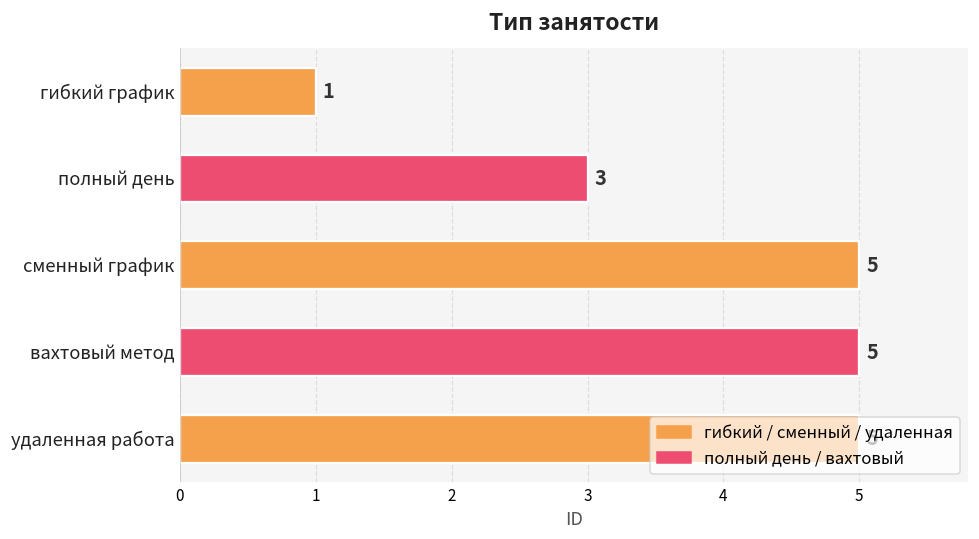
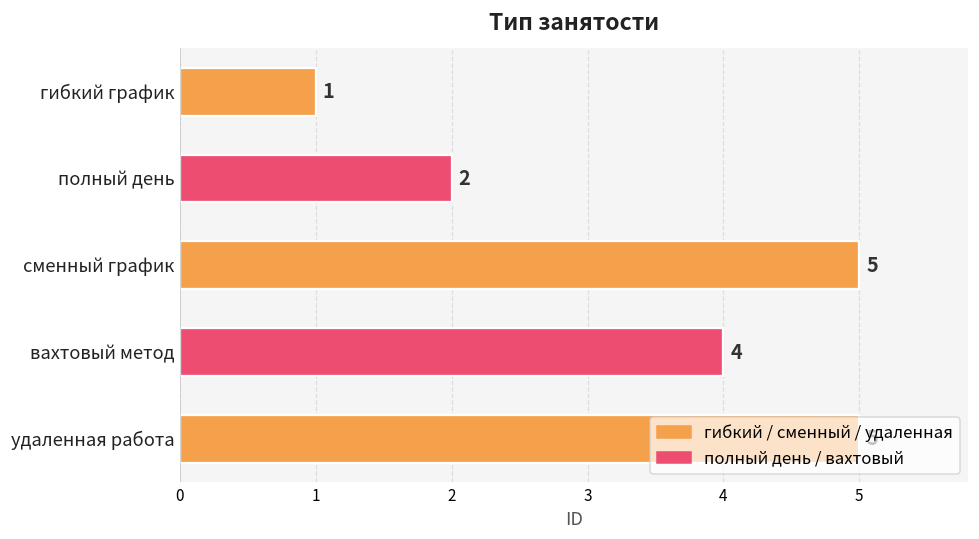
  {
    "гибкий график": 1,
-   "полный день": 3,
+   "полный день": 2,
    "сменный график": 5,
-   "вахтовый метод": 5
+   "вахтовый метод": 4
  }
